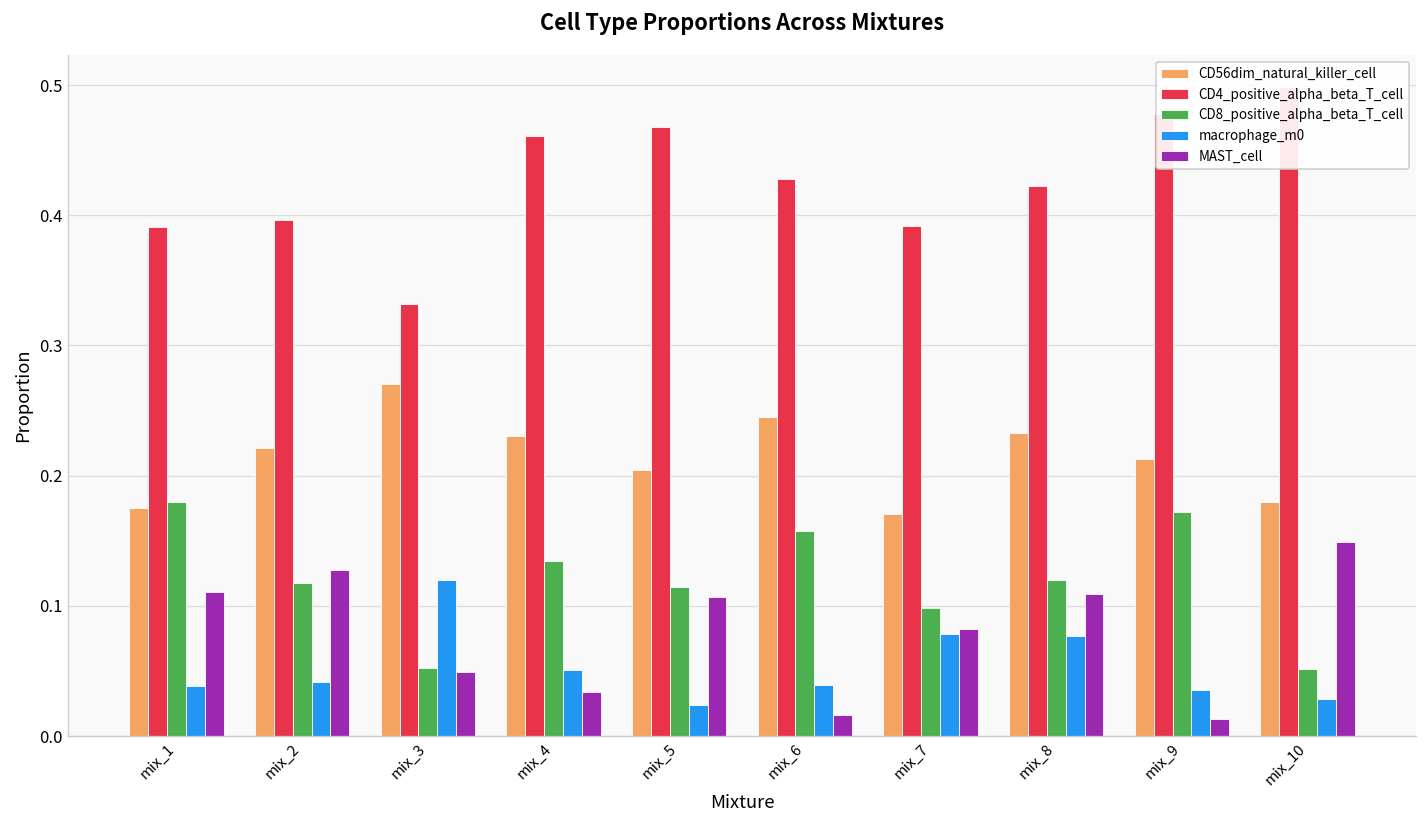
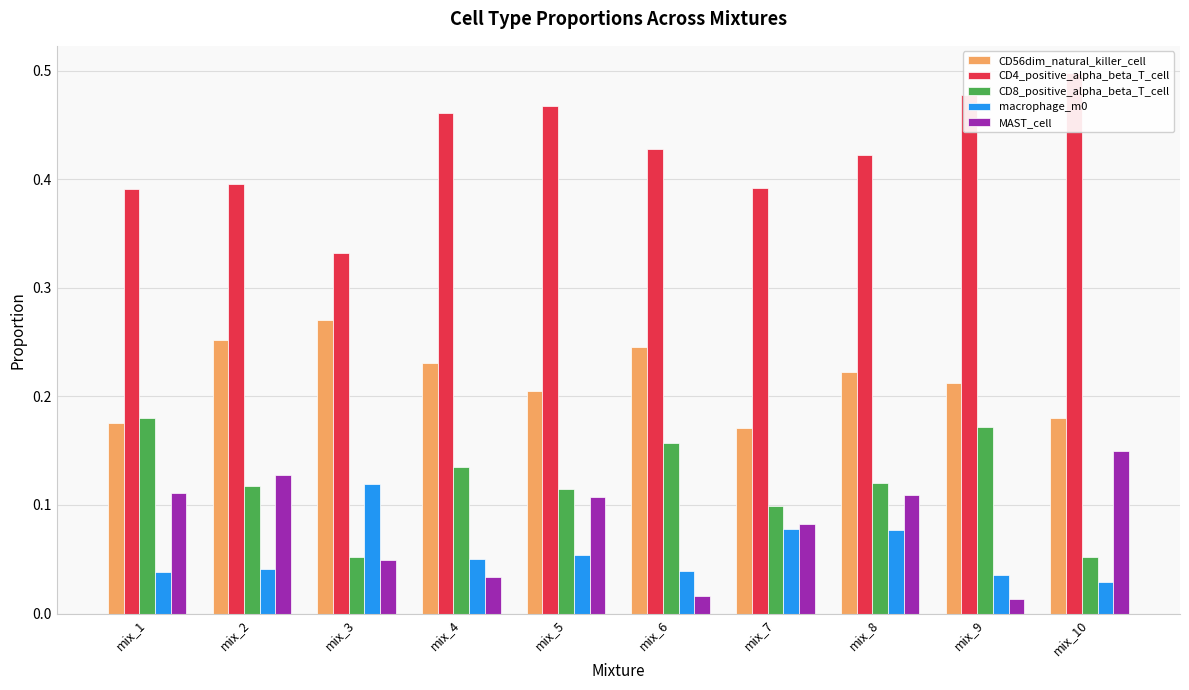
  {
    "CD56dim_natural_killer_cell": {
      "mix_1": 0.175,
-     "mix_2": 0.221,
+     "mix_2": 0.252,
      "mix_3": 0.270,
      "mix_4": 0.231,
      "mix_5": 0.205,
      "mix_6": 0.245,
      "mix_7": 0.171,
-     "mix_8": 0.233,
+     "mix_8": 0.223,
      "mix_9": 0.213,
      "mix_10": 0.180
    },
    "CD4_positive_alpha_beta_T_cell": {
      "mix_1": 0.391,
      "mix_2": 0.396,
      "mix_3": 0.332,
      "mix_4": 0.461,
      "mix_5": 0.468,
      "mix_6": 0.428,
      "mix_7": 0.392,
      "mix_8": 0.422
    },
    "CD8_positive_alpha_beta_T_cell": {
      "mix_1": 0.180,
      "mix_2": 0.118,
      "mix_3": 0.052,
      "mix_4": 0.135,
      "mix_5": 0.115,
      "mix_6": 0.157,
      "mix_7": 0.099,
      "mix_8": 0.120,
      "mix_9": 0.172,
      "mix_10": 0.052
    },
    "macrophage_m0": {
      "mix_1": 0.038,
      "mix_2": 0.041,
      "mix_3": 0.120,
      "mix_4": 0.050,
-     "mix_5": 0.024,
+     "mix_5": 0.054,
      "mix_6": 0.039,
      "mix_7": 0.078,
      "mix_8": 0.077,
      "mix_9": 0.035,
      "mix_10": 0.029
    },
    "MAST_cell": {
      "mix_1": 0.111,
      "mix_2": 0.128,
      "mix_3": 0.049,
      "mix_4": 0.034,
      "mix_5": 0.107,
      "mix_6": 0.016,
      "mix_7": 0.082,
      "mix_8": 0.109,
      "mix_9": 0.013,
      "mix_10": 0.149
    }
  }
